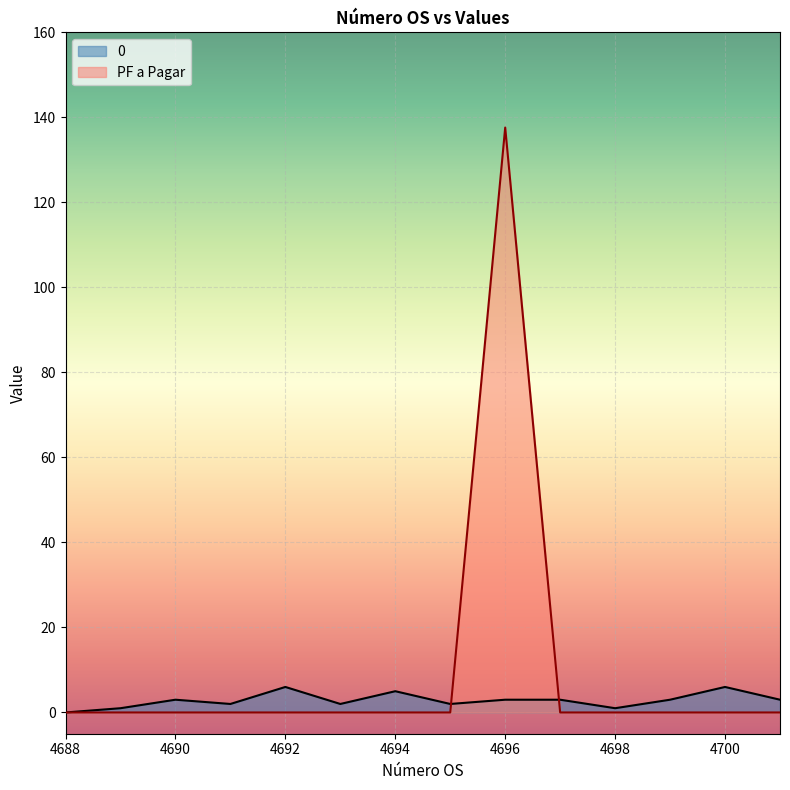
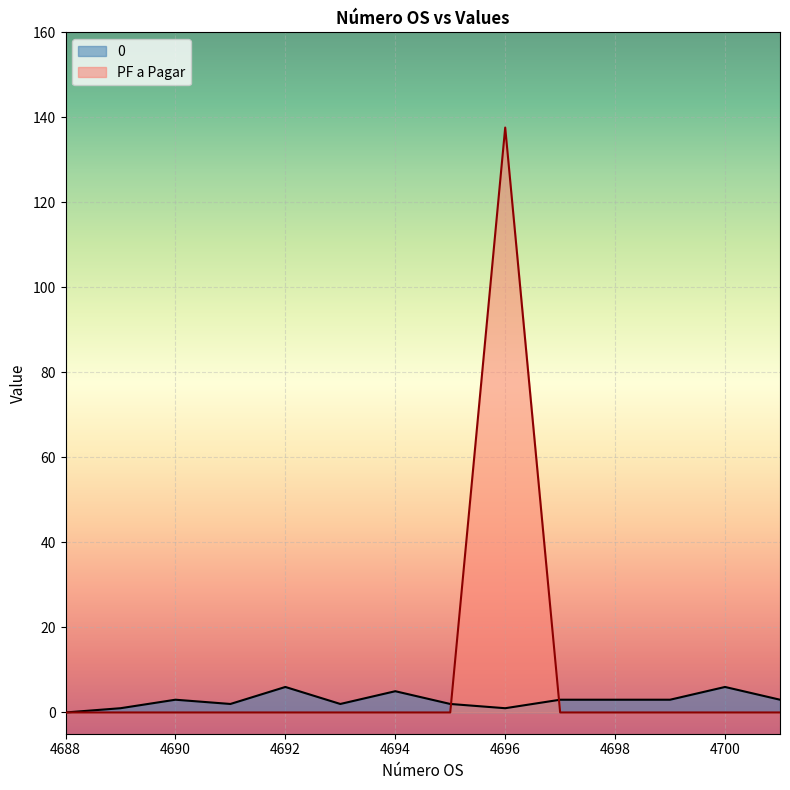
  {
    "0": {
      "4690": 3,
      "4692": 6,
      "4694": 5,
-     "4696": 3,
-     "4698": 1,
+     "4696": 1,
+     "4698": 3,
      "4700": 6
    },
    "PF a Pagar": {
      "4690": 0,
      "4692": 0,
      "4694": 0,
      "4696": 138,
      "4698": 0,
      "4700": 0
    }
  }
